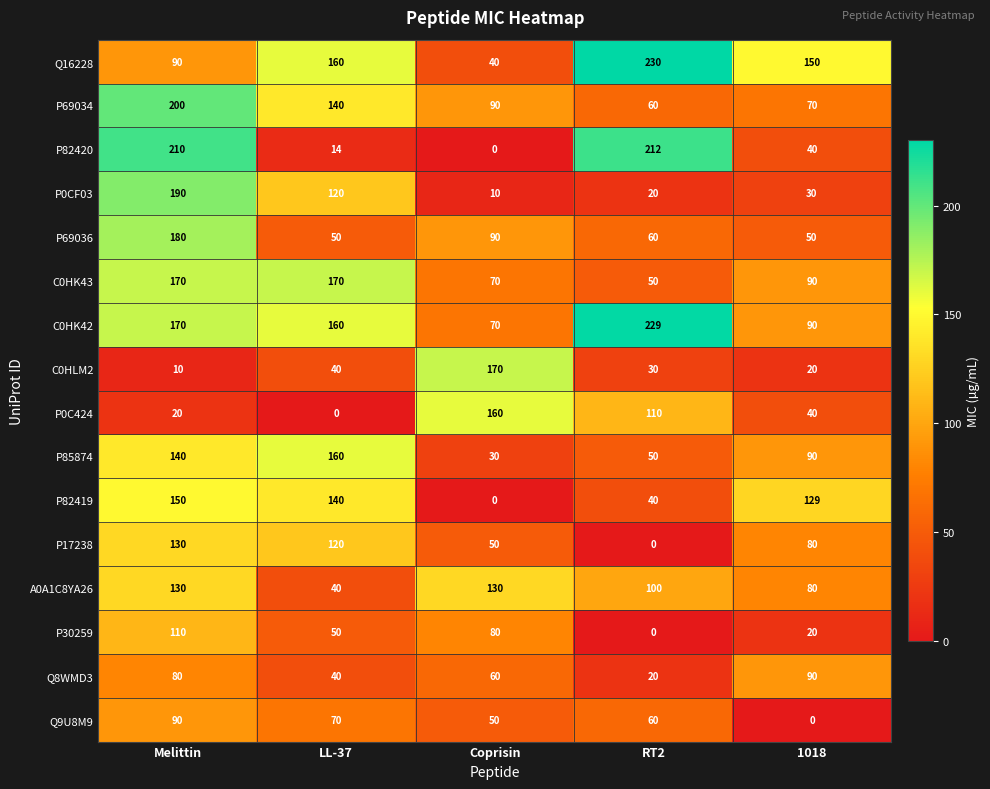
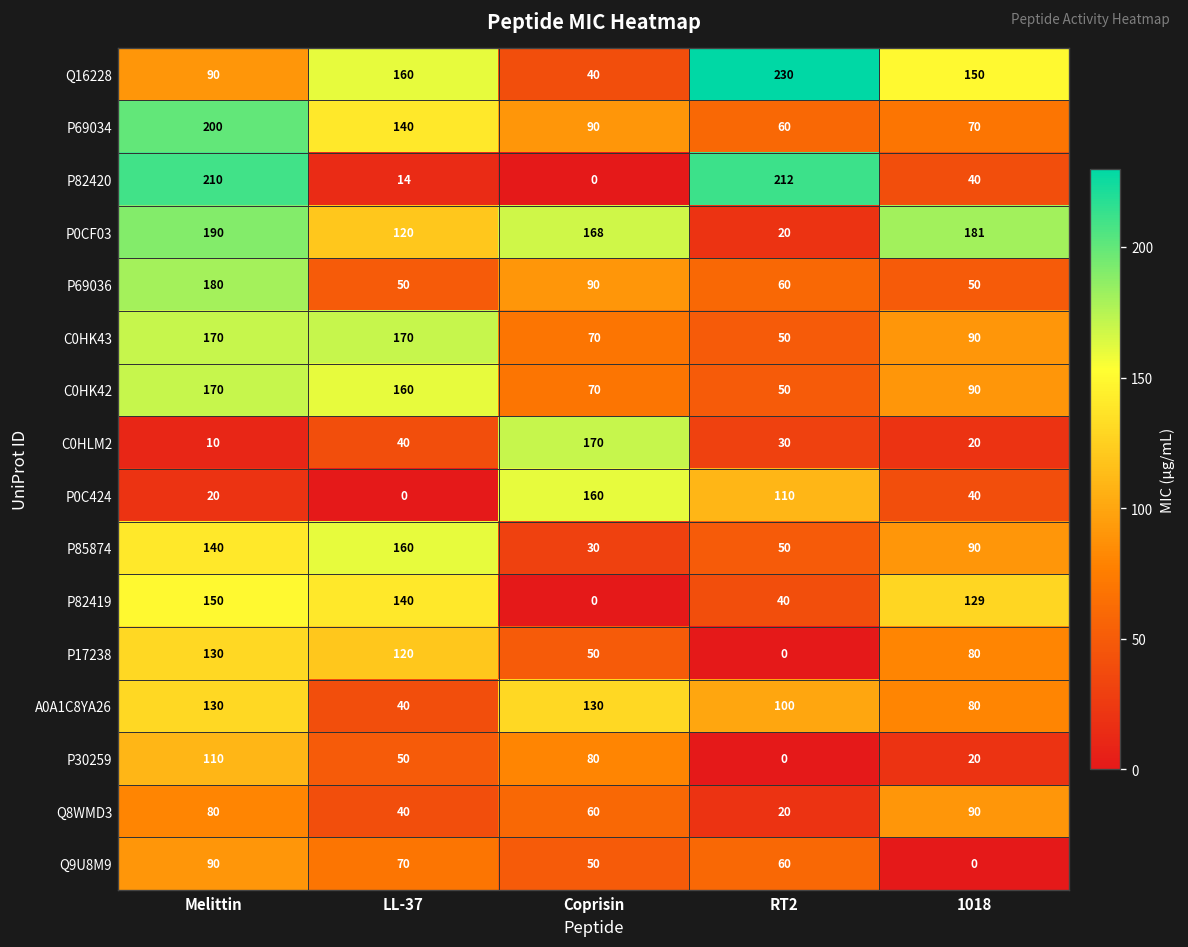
  {
    "Q16228": {
      "Melittin": 90,
      "LL-37": 160,
      "Coprisin": 40,
      "RT2": 230,
      "1018": 150
    },
    "P69034": {
      "Melittin": 200,
      "LL-37": 140,
      "Coprisin": 90,
      "RT2": 60,
      "1018": 70
    },
    "P82420": {
      "Melittin": 210,
      "LL-37": 14,
      "Coprisin": 0,
      "RT2": 212,
      "1018": 40
    },
    "P0CF03": {
      "Melittin": 190,
      "LL-37": 120,
-     "Coprisin": 10,
+     "Coprisin": 168,
      "RT2": 20,
-     "1018": 30
+     "1018": 181
    },
    "P69036": {
      "Melittin": 180,
      "LL-37": 50,
      "Coprisin": 90,
      "RT2": 60,
      "1018": 50
    },
    "C0HK43": {
      "Melittin": 170,
      "LL-37": 170,
      "Coprisin": 70,
      "RT2": 50,
      "1018": 90
    },
    "C0HK42": {
      "Melittin": 170,
      "LL-37": 160,
      "Coprisin": 70,
-     "RT2": 229,
+     "RT2": 50,
      "1018": 90
    },
    "C0HLM2": {
      "Melittin": 10,
      "LL-37": 40,
      "Coprisin": 170,
      "RT2": 30,
      "1018": 20
    },
    "P0C424": {
      "Melittin": 20,
      "LL-37": 0,
      "Coprisin": 160,
      "RT2": 110,
      "1018": 40
    },
    "P85874": {
      "Melittin": 140,
      "LL-37": 160,
      "Coprisin": 30,
      "RT2": 50,
      "1018": 90
    },
    "P82419": {
      "Melittin": 150,
      "LL-37": 140,
      "Coprisin": 0,
      "RT2": 40,
      "1018": 129
    },
    "P17238": {
      "Melittin": 130,
      "LL-37": 120,
      "Coprisin": 50,
      "RT2": 0,
      "1018": 80
    },
    "A0A1C8YA26": {
      "Melittin": 130,
      "LL-37": 40,
      "Coprisin": 130,
      "RT2": 100,
      "1018": 80
    },
    "P30259": {
      "Melittin": 110,
      "LL-37": 50,
      "Coprisin": 80,
      "RT2": 0,
      "1018": 20
    },
    "Q8WMD3": {
      "Melittin": 80,
      "LL-37": 40,
      "Coprisin": 60,
      "RT2": 20,
      "1018": 90
    },
    "Q9U8M9": {
      "Melittin": 90,
      "LL-37": 70,
      "Coprisin": 50,
      "RT2": 60,
      "1018": 0
    }
  }
